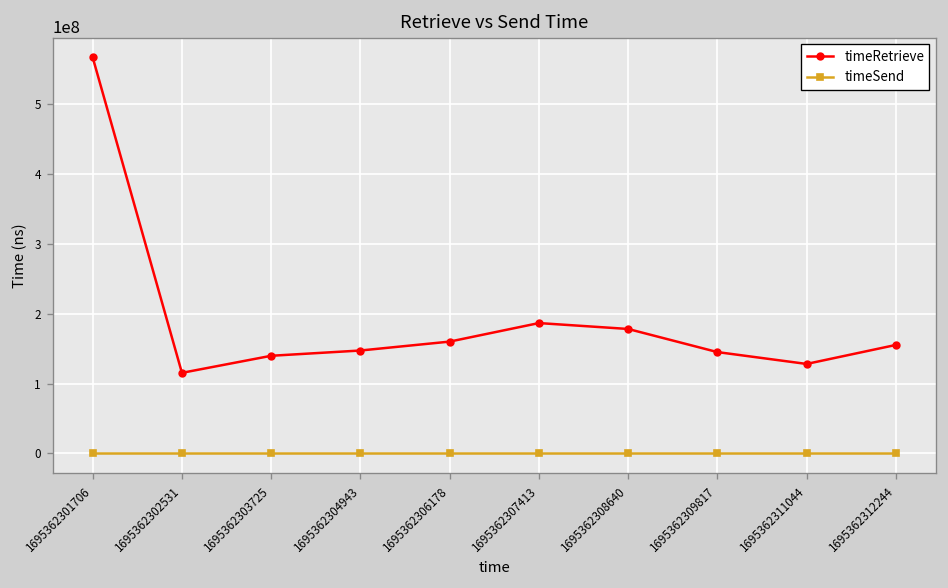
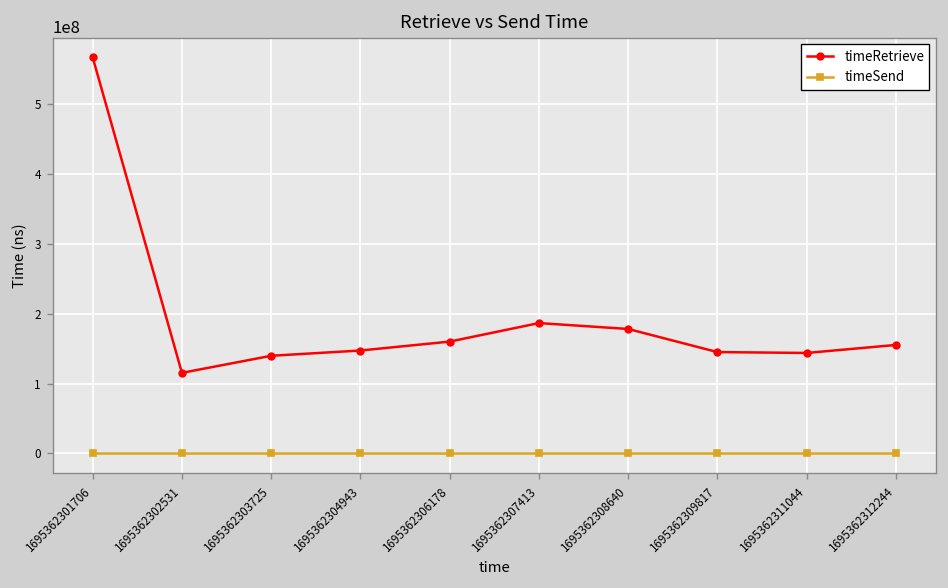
  {
    "timeRetrieve": {
      "1695362301706": 570000000,
      "1695362302531": 120000000,
      "1695362303725": 140000000,
      "1695362304943": 150000000,
      "1695362306178": 160000000,
      "1695362307413": 190000000,
      "1695362308640": 180000000,
      "1695362309817": 150000000,
-     "1695362311044": 130000000,
+     "1695362311044": 140000000,
      "1695362312244": 160000000
    },
    "timeSend": {
      "1695362301706": 0,
      "1695362302531": 0,
      "1695362303725": 0,
      "1695362304943": 0,
      "1695362306178": 0,
      "1695362307413": 0,
      "1695362308640": 0,
      "1695362309817": 0,
      "1695362311044": 0,
      "1695362312244": 0
    }
  }
